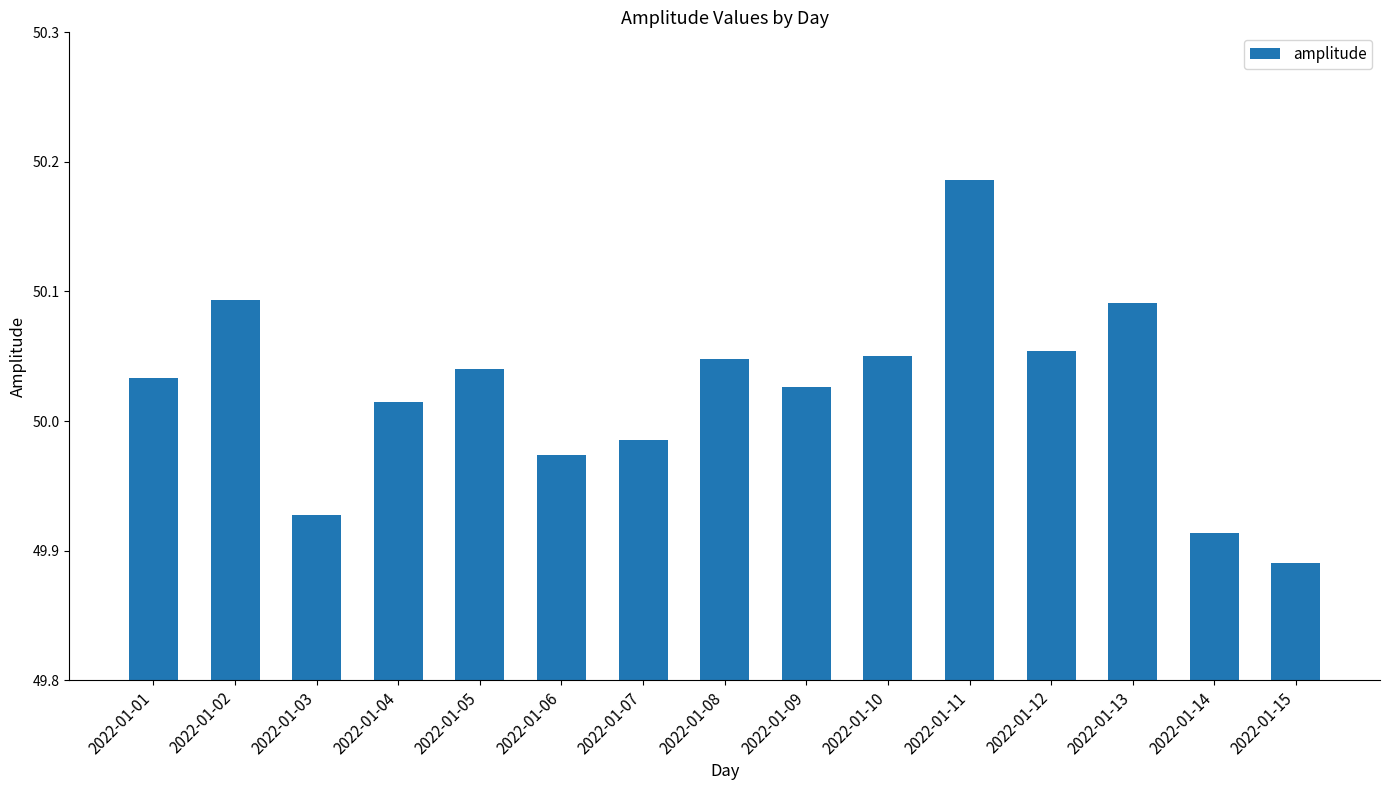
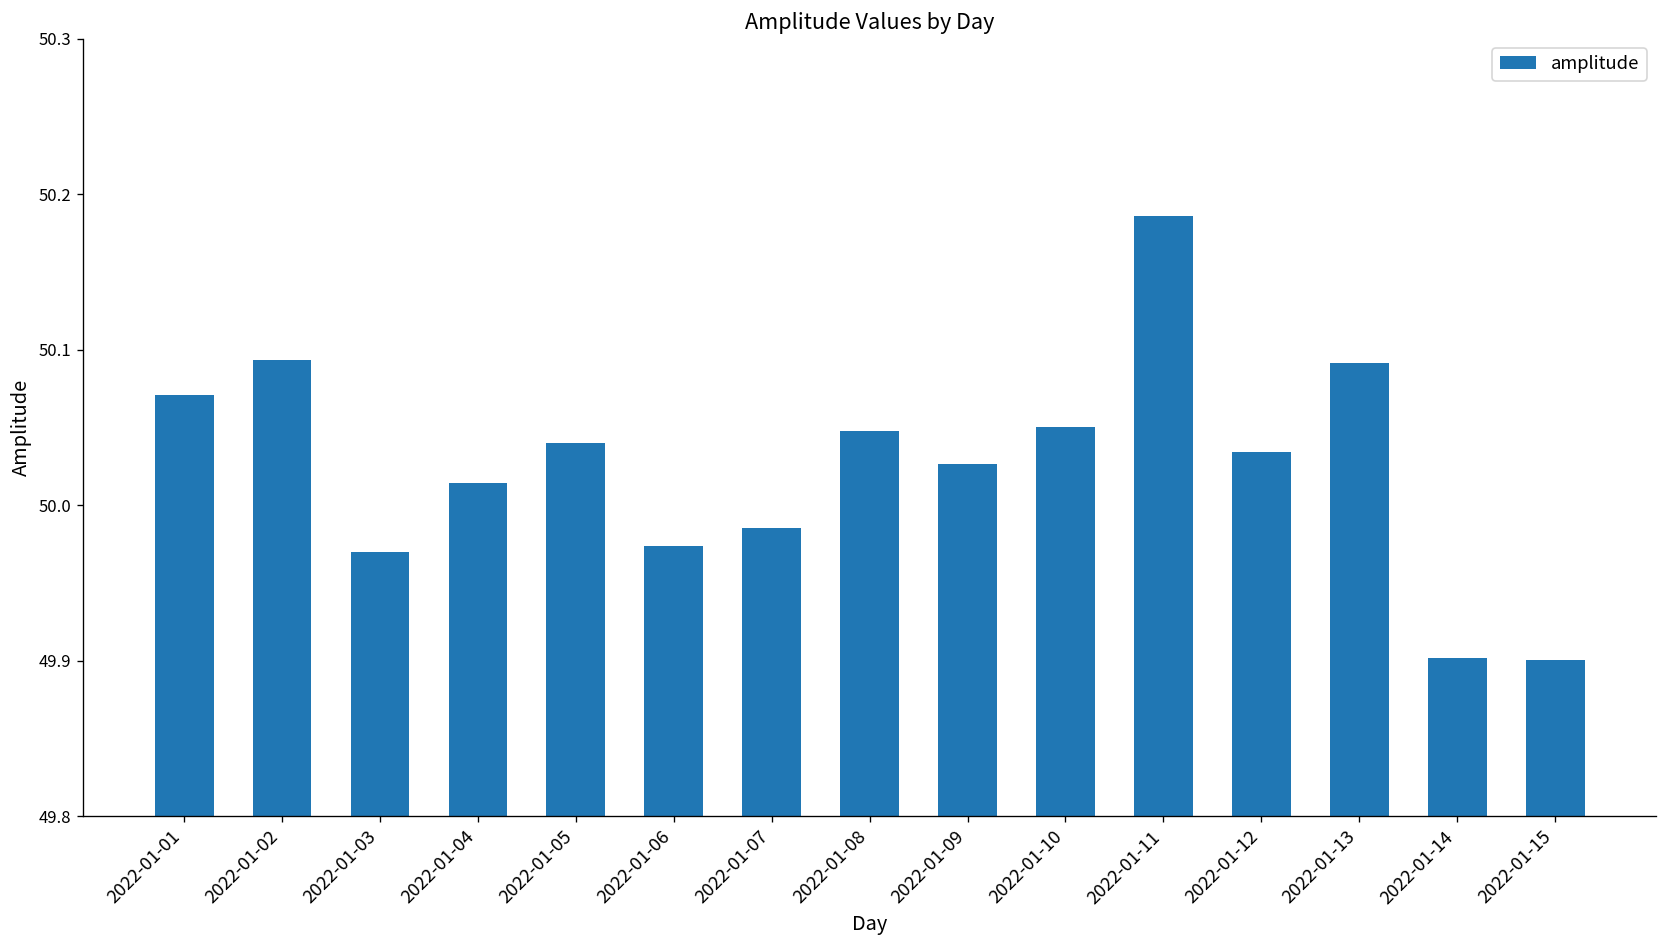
  {
-   "2022-01-01": 50.033,
+   "2022-01-01": 50.071,
    "2022-01-02": 50.093,
-   "2022-01-03": 49.928,
+   "2022-01-03": 49.970,
    "2022-01-04": 50.014,
    "2022-01-05": 50.040,
    "2022-01-06": 49.974,
    "2022-01-07": 49.986,
    "2022-01-08": 50.048,
    "2022-01-09": 50.026,
    "2022-01-10": 50.050,
    "2022-01-11": 50.186,
-   "2022-01-12": 50.054,
+   "2022-01-12": 50.034,
    "2022-01-13": 50.091,
-   "2022-01-14": 49.914,
-   "2022-01-15": 49.890
+   "2022-01-14": 49.902,
+   "2022-01-15": 49.900
  }
